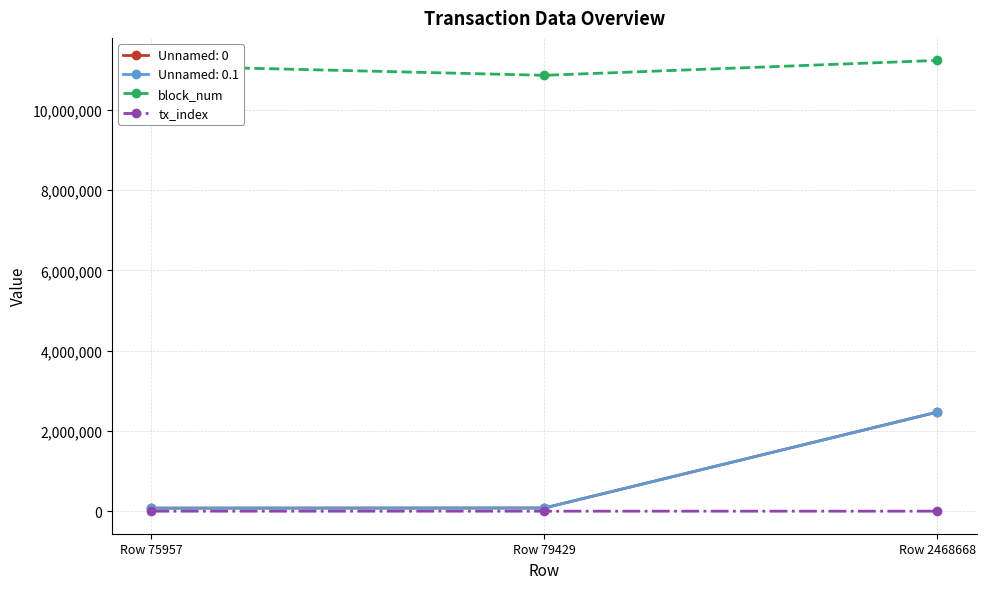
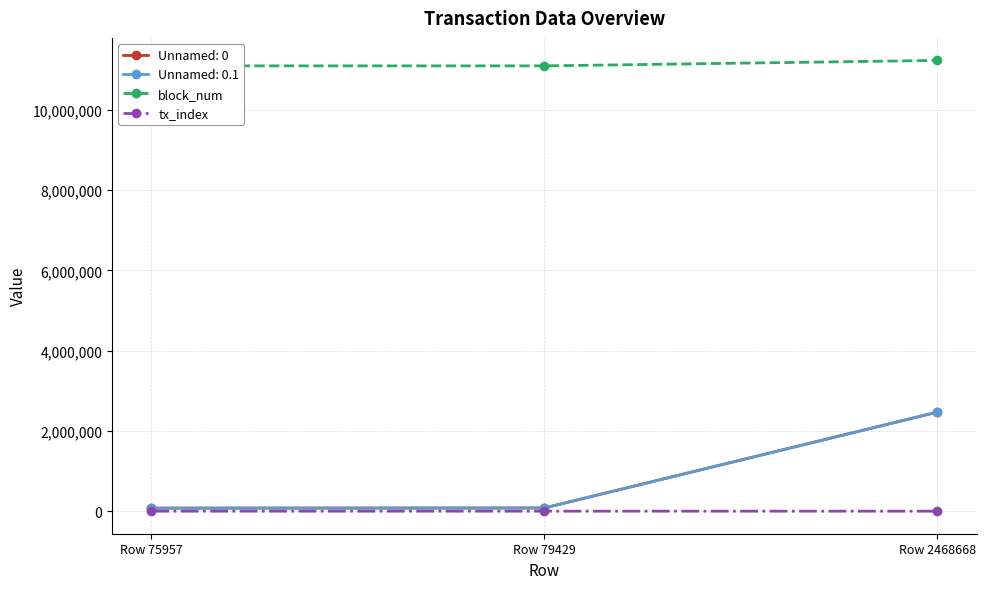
  {
    "Unnamed: 0.1": {
      "Row 75957": "100,000",
      "Row 79429": "100,000",
      "Row 2468668": "2,500,000"
    },
    "block_num": {
-     "Row 79429": "10,900,000",
+     "Row 79429": "11,100,000",
      "Row 2468668": "11,200,000"
    },
    "tx_index": {
      "Row 75957": "0",
      "Row 79429": "0",
      "Row 2468668": "0"
    }
  }
